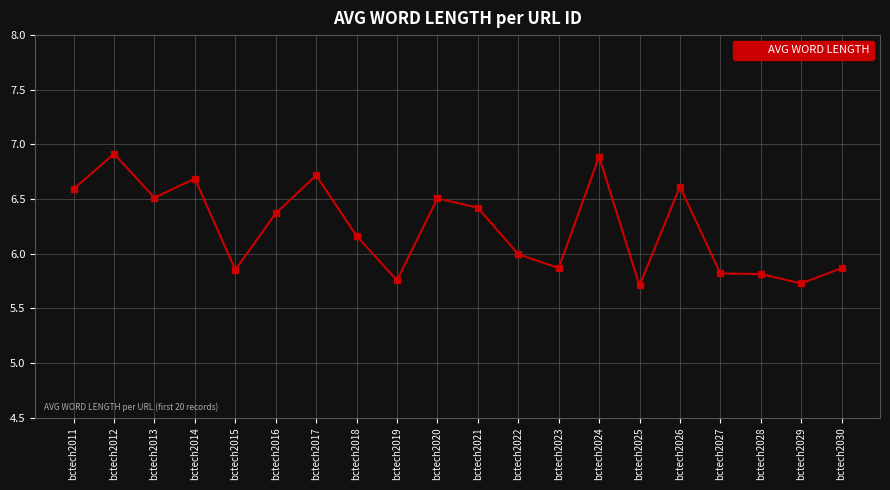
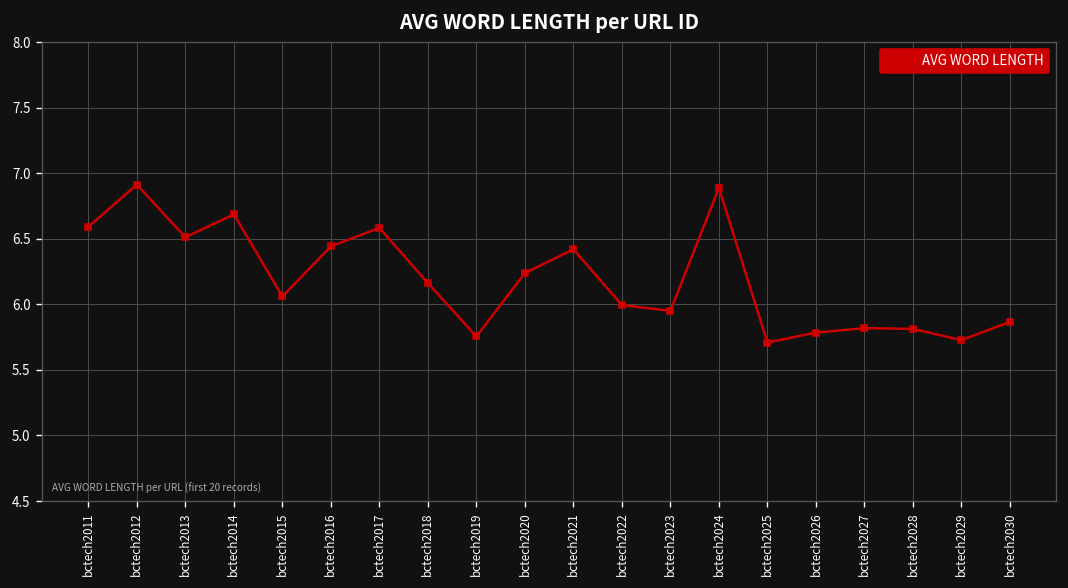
  {
    "bctech2011": 6.59,
    "bctech2012": 6.91,
    "bctech2013": 6.51,
    "bctech2014": 6.69,
-   "bctech2015": 5.85,
-   "bctech2016": 6.37,
-   "bctech2017": 6.72,
+   "bctech2015": 6.06,
+   "bctech2016": 6.44,
+   "bctech2017": 6.58,
    "bctech2018": 6.16,
    "bctech2019": 5.76,
-   "bctech2020": 6.51,
+   "bctech2020": 6.24,
    "bctech2021": 6.42,
    "bctech2022": 5.99,
-   "bctech2023": 5.87,
+   "bctech2023": 5.95,
    "bctech2024": 6.89,
    "bctech2025": 5.71,
-   "bctech2026": 6.61,
+   "bctech2026": 5.78,
    "bctech2027": 5.82,
    "bctech2028": 5.81,
    "bctech2029": 5.73,
    "bctech2030": 5.87
  }
